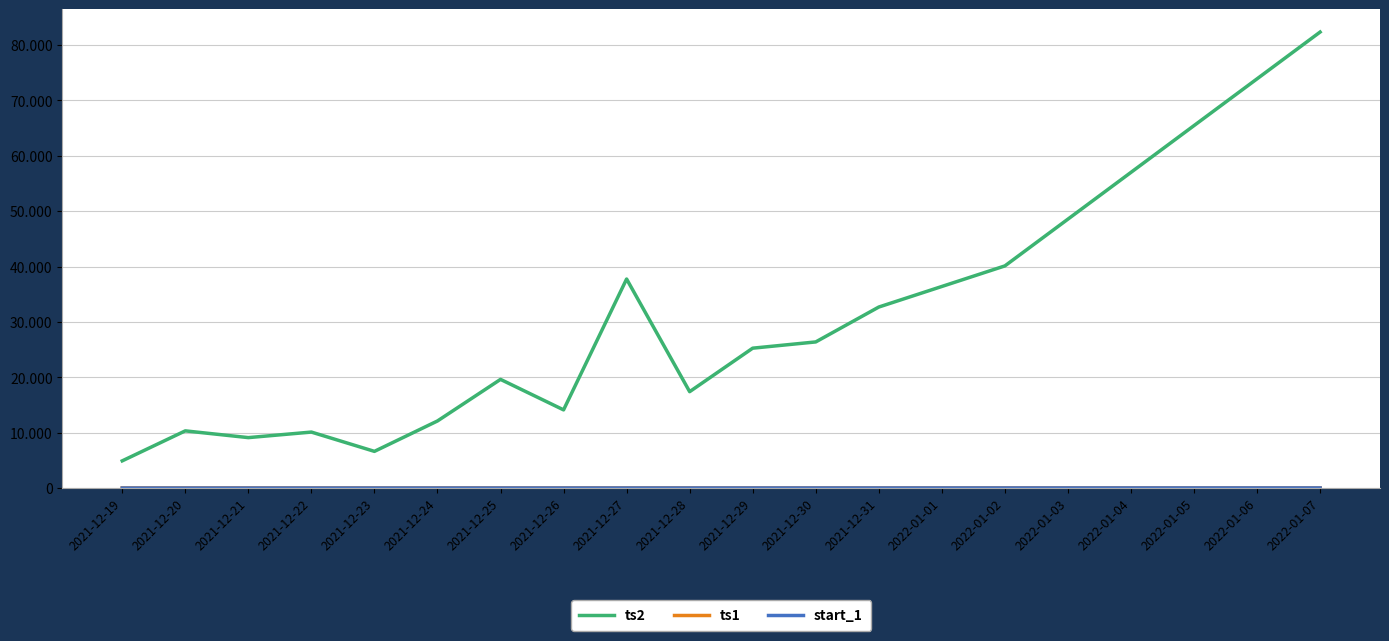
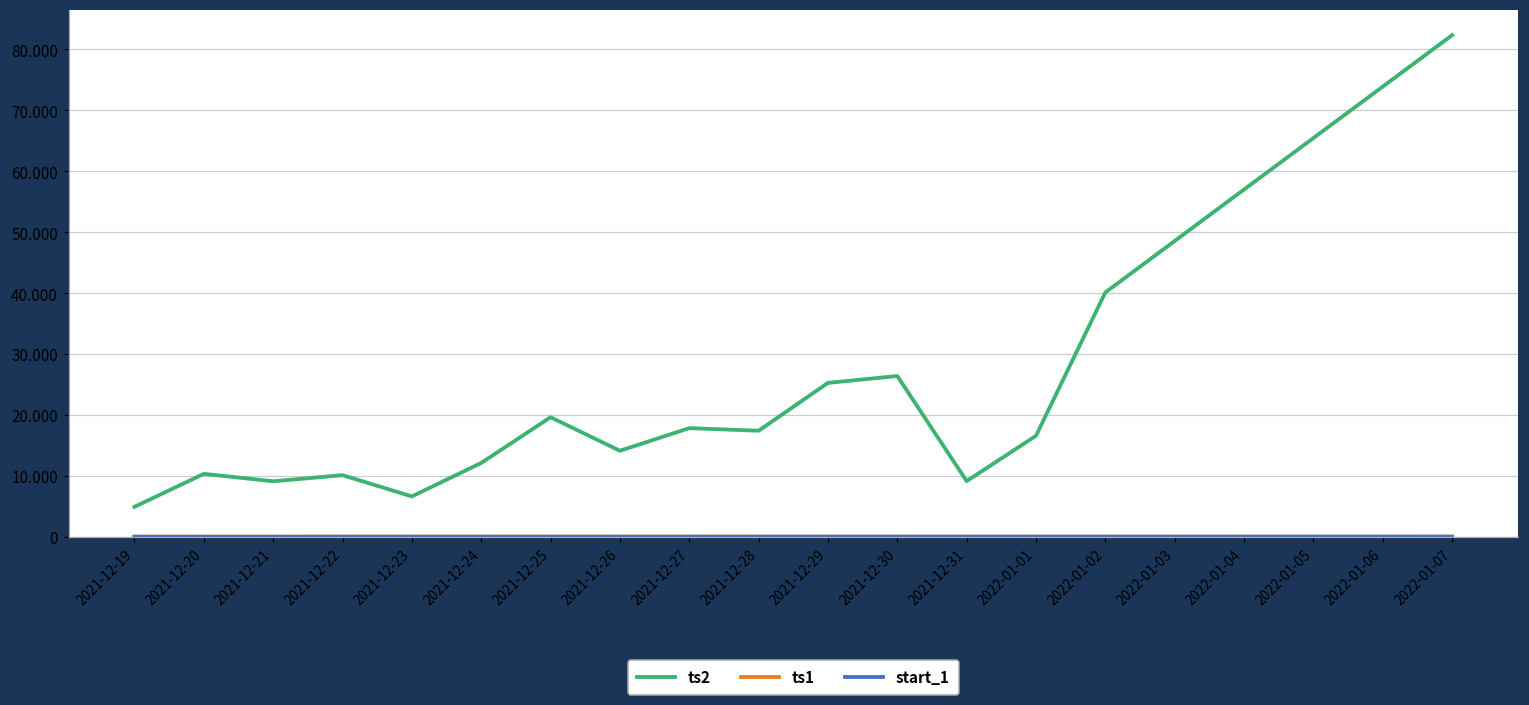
  {
    "ts2": {
      "2021-12-19": 5,
      "2021-12-20": 10,
      "2021-12-21": 9,
      "2021-12-22": 10,
      "2021-12-23": 7,
      "2021-12-24": 12,
      "2021-12-25": 20,
      "2021-12-26": 14,
-     "2021-12-27": 38,
+     "2021-12-27": 18,
      "2021-12-28": 17,
      "2021-12-29": 25,
      "2021-12-30": 26,
-     "2021-12-31": 33,
-     "2022-01-01": 36,
+     "2021-12-31": 9,
+     "2022-01-01": 17,
      "2022-01-02": 40,
      "2022-01-03": 49,
      "2022-01-04": 57,
      "2022-01-05": 65,
      "2022-01-06": 74,
      "2022-01-07": 82
    },
    "start_1": {
      "2021-12-19": 0,
      "2021-12-20": 0,
      "2021-12-21": 0,
      "2021-12-22": 0,
      "2021-12-23": 0,
      "2021-12-24": 0,
      "2021-12-25": 0,
      "2021-12-26": 0,
      "2021-12-27": 0,
      "2021-12-28": 0,
      "2021-12-29": 0,
      "2021-12-30": 0,
      "2021-12-31": 0,
      "2022-01-01": 0,
      "2022-01-02": 0,
      "2022-01-03": 0,
      "2022-01-04": 0,
      "2022-01-05": 0,
      "2022-01-06": 0,
      "2022-01-07": 0
    }
  }
